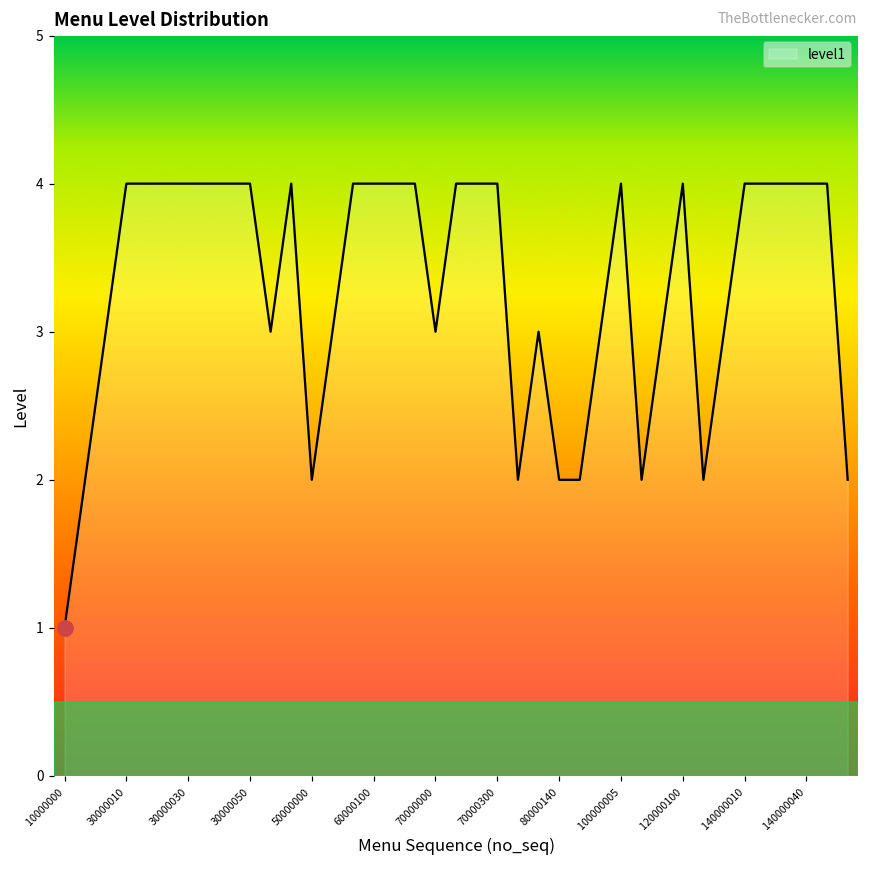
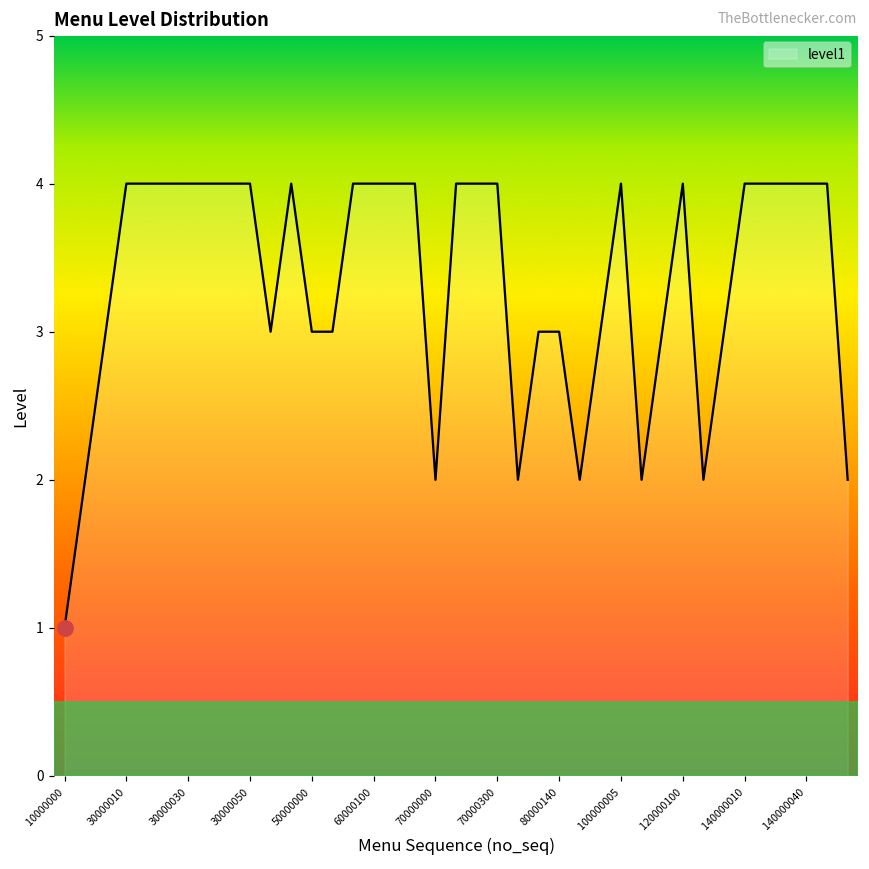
  {
    "level1": {
      "30000010": 4,
      "30000030": 4,
      "30000050": 4,
-     "50000000": 2,
+     "50000000": 3,
      "60000100": 4,
-     "70000000": 3,
+     "70000000": 2,
      "70000300": 4,
-     "80000140": 2,
+     "80000140": 3,
      "100000005": 4,
      "120000100": 4,
      "140000010": 4,
      "140000040": 4
    }
  }
